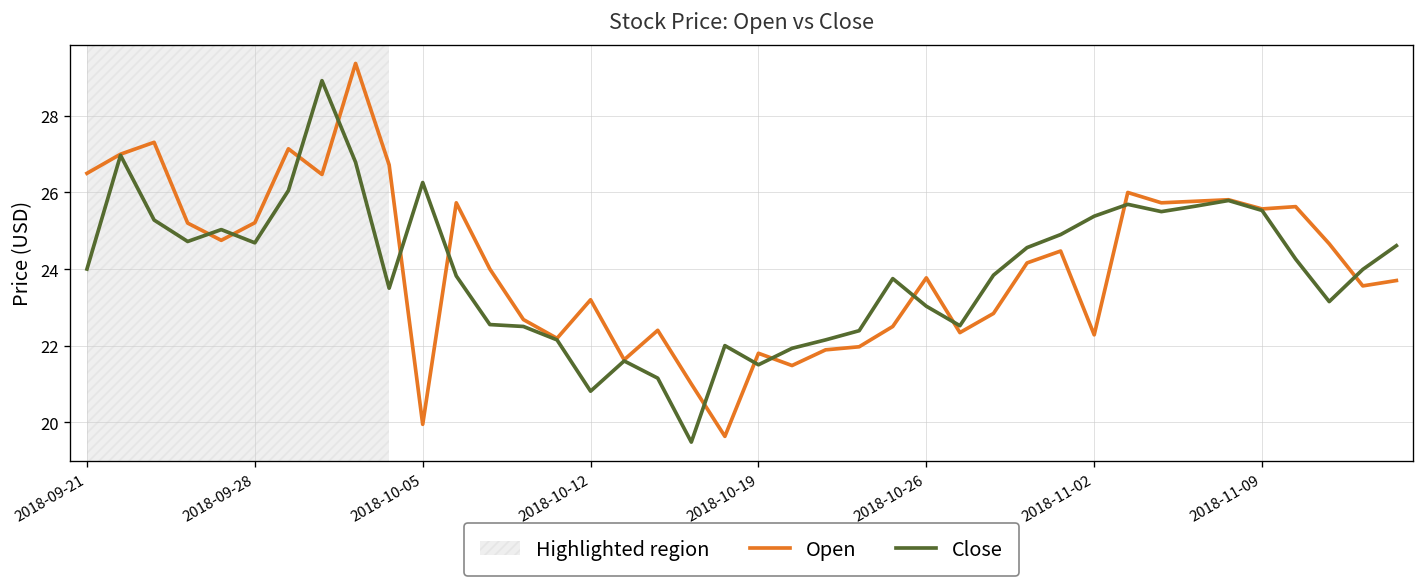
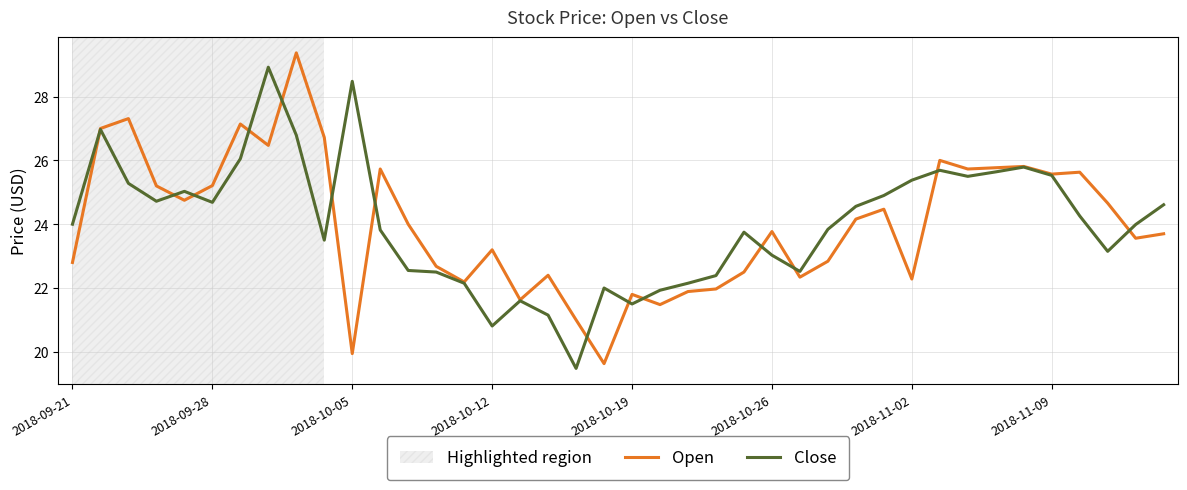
  {
    "Open": {
-     "2018-09-21": 26.5,
+     "2018-09-21": 22.8,
      "2018-09-28": 25.2,
      "2018-10-05": 19.9,
      "2018-10-12": 23.2,
      "2018-10-19": 21.8,
      "2018-10-26": 23.8,
      "2018-11-02": 22.3
    },
    "Close": {
      "2018-09-21": 24.0,
      "2018-09-28": 24.7,
-     "2018-10-05": 26.3,
+     "2018-10-05": 28.5,
      "2018-10-12": 20.8,
      "2018-10-19": 21.5,
      "2018-10-26": 23.0,
      "2018-11-02": 25.4
    }
  }
